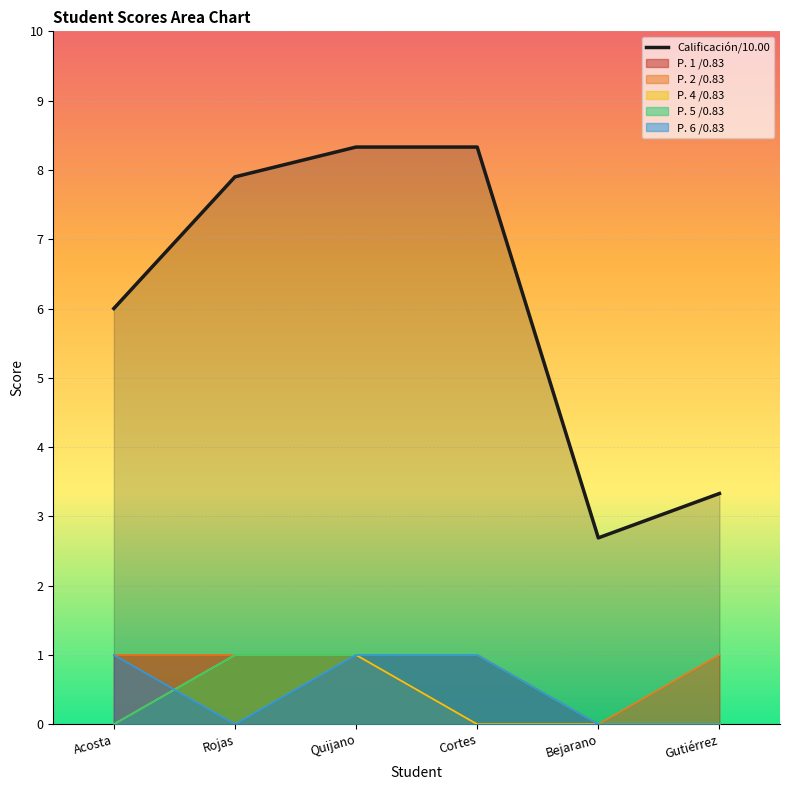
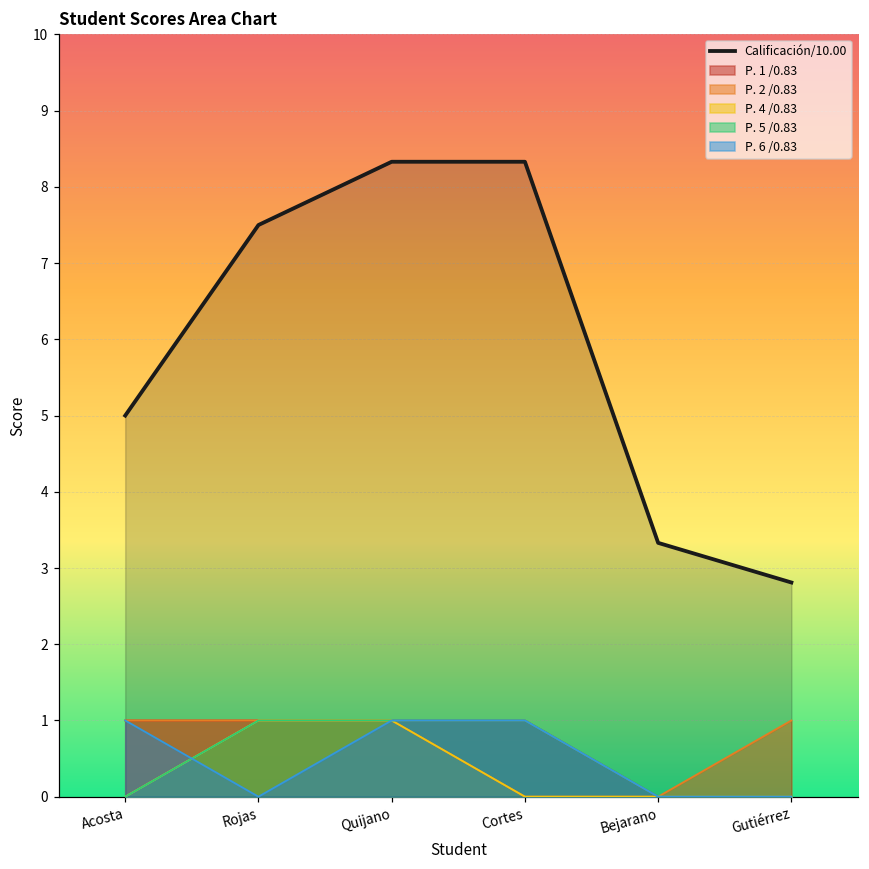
  {
    "Calificación/10.00": {
-     "Acosta": 6,
-     "Rojas": 7.9,
+     "Acosta": 5,
+     "Rojas": 7.5,
      "Quijano": 8.3,
      "Cortes": 8.3,
-     "Bejarano": 2.7,
-     "Gutiérrez": 3.3
+     "Bejarano": 3.3,
+     "Gutiérrez": 2.8
    },
    "P. 2 /0.83": {
      "Gutiérrez": 1.0
    },
    "P. 6 /0.83": {
      "Rojas": 0.0
    }
  }
